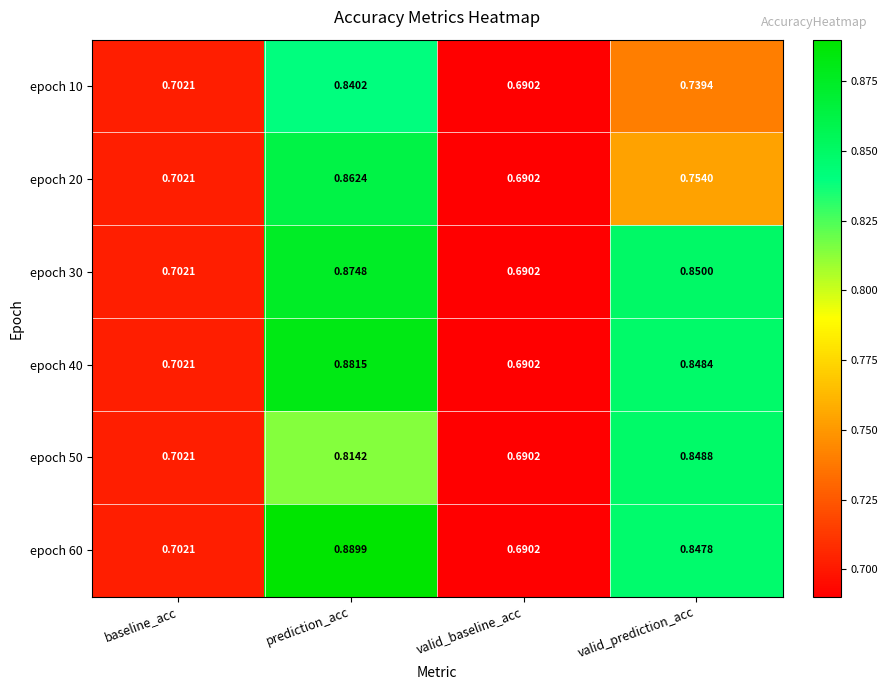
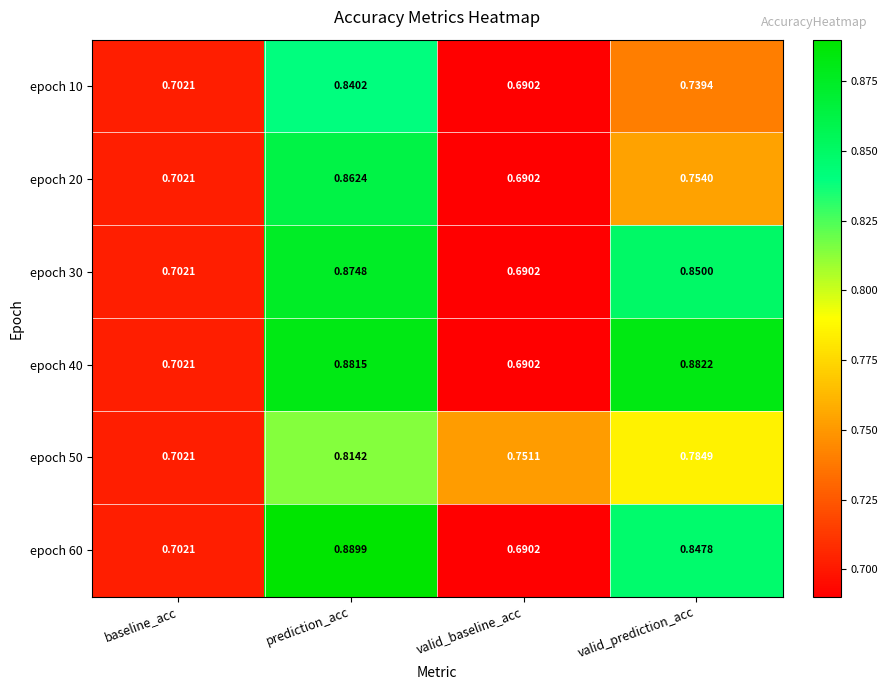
  {
    "epoch 10": {
      "baseline_acc": 0.7021,
      "prediction_acc": 0.8402,
      "valid_baseline_acc": 0.6902,
      "valid_prediction_acc": 0.7394
    },
    "epoch 20": {
      "baseline_acc": 0.7021,
      "prediction_acc": 0.8624,
      "valid_baseline_acc": 0.6902,
      "valid_prediction_acc": 0.7540
    },
    "epoch 30": {
      "baseline_acc": 0.7021,
      "prediction_acc": 0.8748,
      "valid_baseline_acc": 0.6902,
      "valid_prediction_acc": 0.8500
    },
    "epoch 40": {
      "baseline_acc": 0.7021,
      "prediction_acc": 0.8815,
      "valid_baseline_acc": 0.6902,
-     "valid_prediction_acc": 0.8484
+     "valid_prediction_acc": 0.8822
    },
    "epoch 50": {
      "baseline_acc": 0.7021,
      "prediction_acc": 0.8142,
-     "valid_baseline_acc": 0.6902,
-     "valid_prediction_acc": 0.8488
+     "valid_baseline_acc": 0.7511,
+     "valid_prediction_acc": 0.7849
    },
    "epoch 60": {
      "baseline_acc": 0.7021,
      "prediction_acc": 0.8899,
      "valid_baseline_acc": 0.6902,
      "valid_prediction_acc": 0.8478
    }
  }
